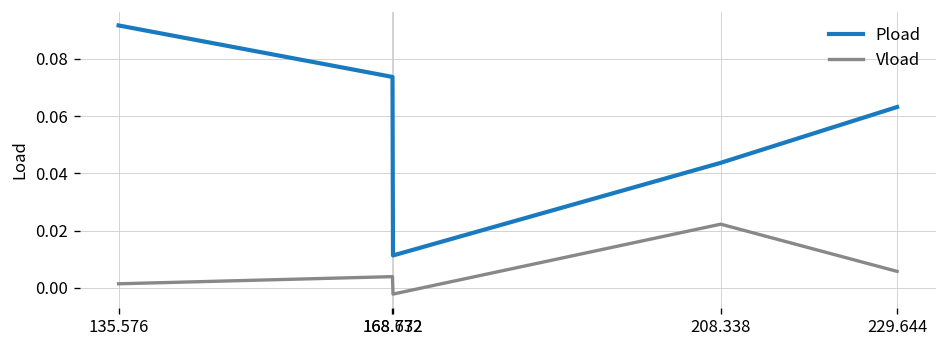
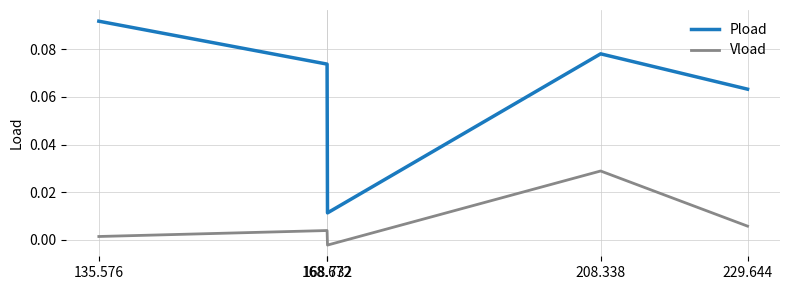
  {
    "Pload": {
      "135.576": 0.092,
-     "208.338": 0.044,
+     "208.338": 0.078,
      "229.644": 0.063
    },
    "Vload": {
      "135.576": 0.001,
-     "208.338": 0.022,
+     "208.338": 0.029,
      "229.644": 0.006
    }
  }
